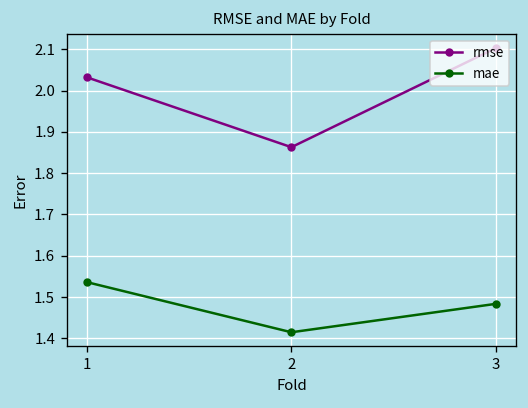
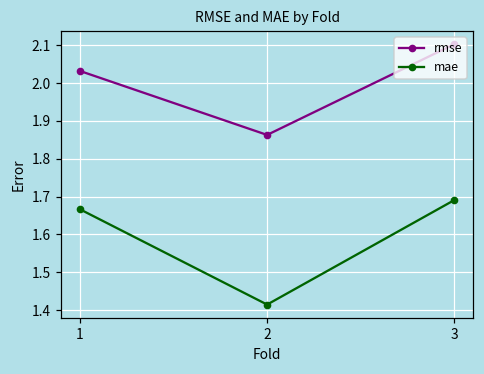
  {
    "rmse": {
      "1": 2.03,
      "2": 1.86
    },
    "mae": {
-     "1": 1.54,
+     "1": 1.67,
      "2": 1.41,
-     "3": 1.48
+     "3": 1.69
    }
  }
